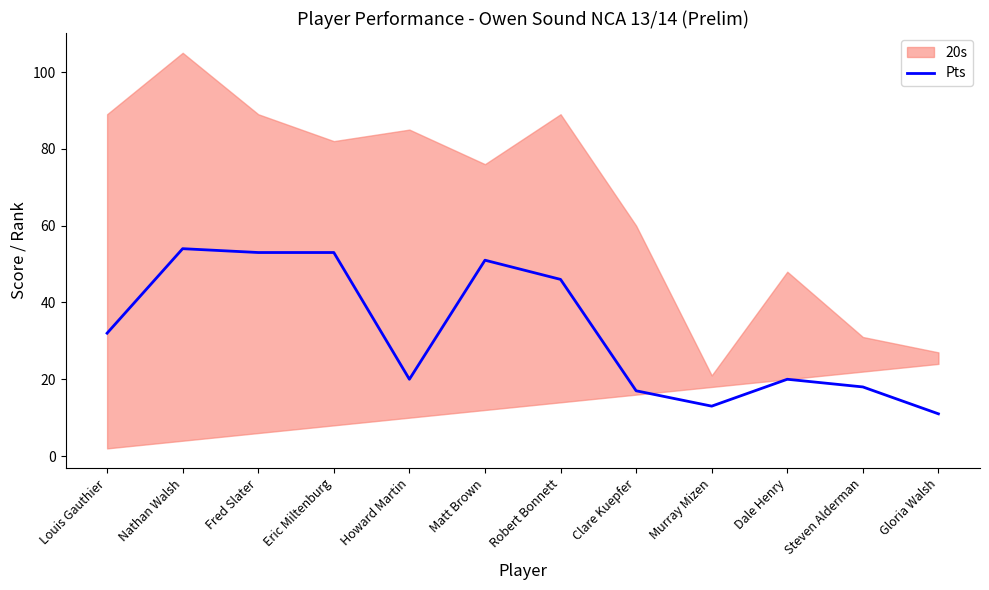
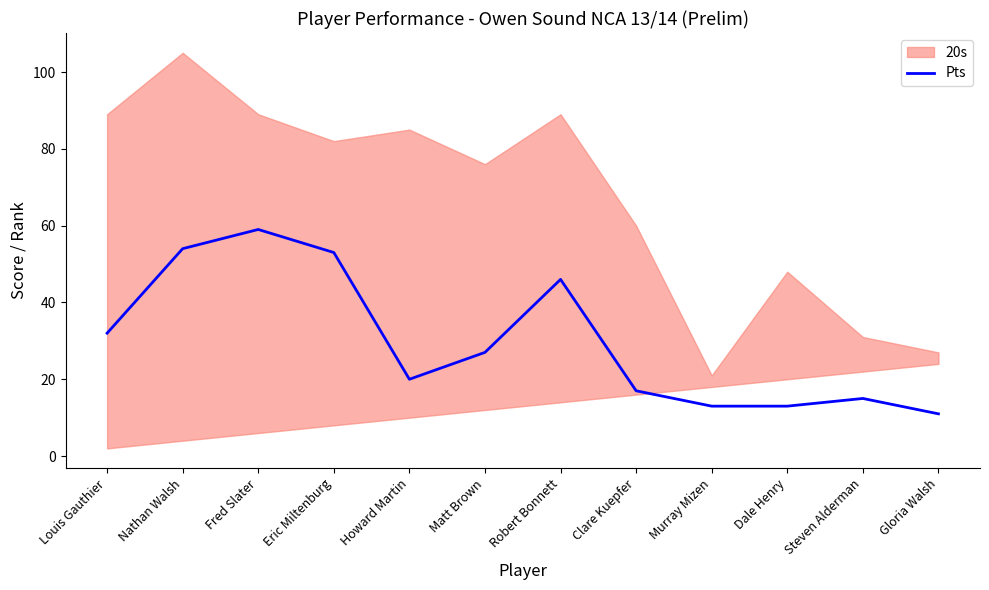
  {
    "Pts": {
      "Louis Gauthier": 32,
      "Nathan Walsh": 54,
-     "Fred Slater": 53,
+     "Fred Slater": 59,
      "Eric Miltenburg": 53,
      "Howard Martin": 20,
-     "Matt Brown": 51,
+     "Matt Brown": 27,
      "Robert Bonnett": 46,
      "Clare Kuepfer": 17,
      "Murray Mizen": 13,
-     "Dale Henry": 20,
-     "Steven Alderman": 18,
+     "Dale Henry": 13,
+     "Steven Alderman": 15,
      "Gloria Walsh": 11
    }
  }
